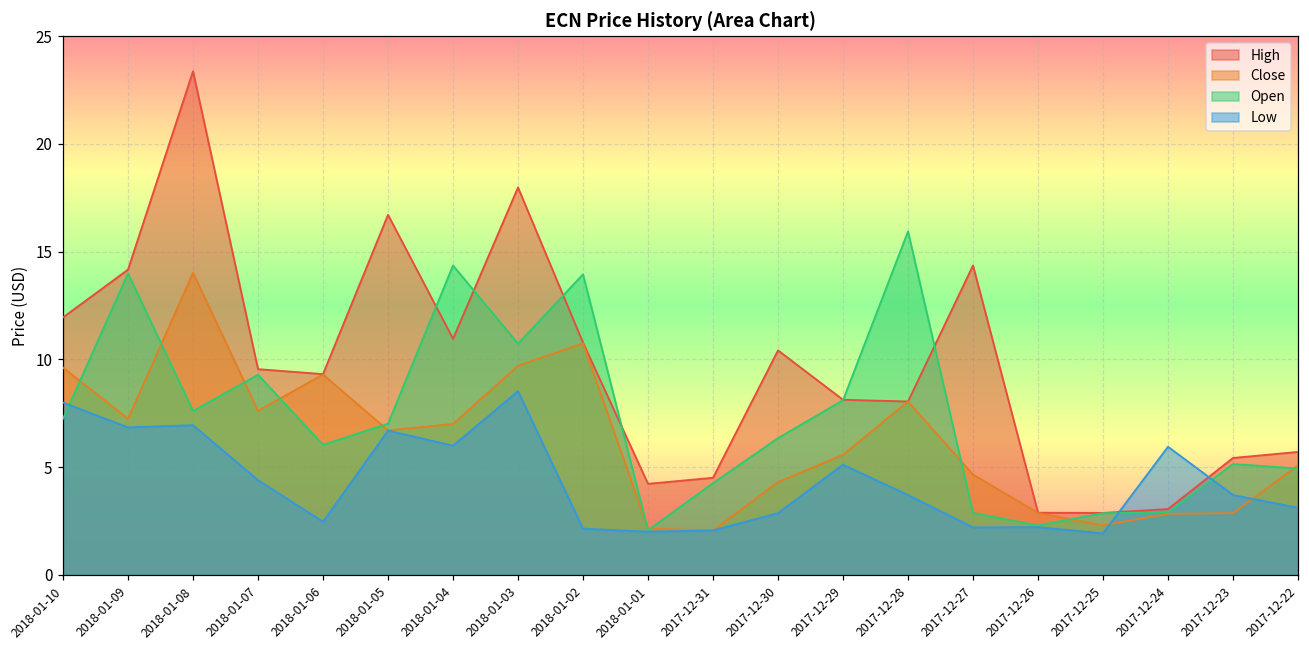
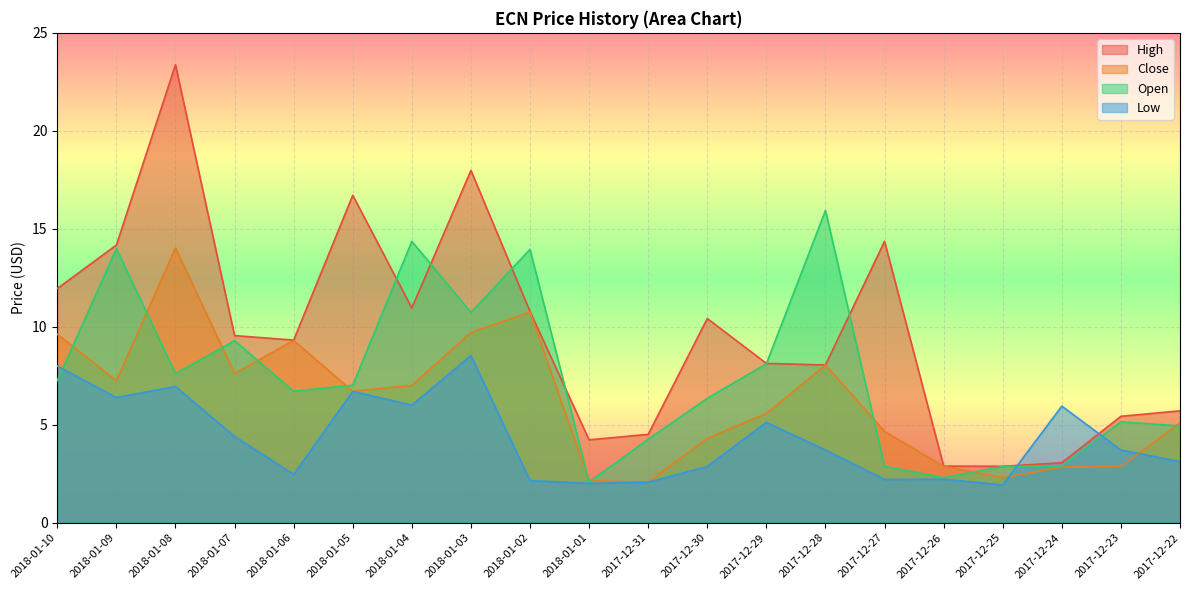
  {
    "Open": {
      "2018-01-10": 7.3,
      "2018-01-09": 14.0,
      "2018-01-08": 7.6,
      "2018-01-07": 9.3,
-     "2018-01-06": 6.0,
+     "2018-01-06": 6.7,
      "2018-01-05": 7.0,
      "2018-01-04": 14.4,
      "2018-01-03": 10.7,
      "2018-01-02": 14.0,
      "2017-12-31": 4.3,
      "2017-12-30": 6.4,
      "2017-12-28": 15.9,
      "2017-12-27": 2.9,
      "2017-12-23": 5.2,
      "2017-12-22": 4.9
    },
    "Low": {
      "2018-01-10": 8.0,
-     "2018-01-09": 6.9,
+     "2018-01-09": 6.4,
      "2018-01-08": 7.0,
      "2018-01-07": 4.4,
      "2018-01-06": 2.5,
      "2018-01-04": 6.0,
      "2018-01-03": 8.5,
      "2018-01-02": 2.2,
      "2017-12-30": 2.9,
      "2017-12-29": 5.1,
      "2017-12-28": 3.7,
      "2017-12-27": 2.2,
      "2017-12-25": 1.9,
      "2017-12-24": 6.0,
      "2017-12-23": 3.7,
      "2017-12-22": 3.1
    }
  }
